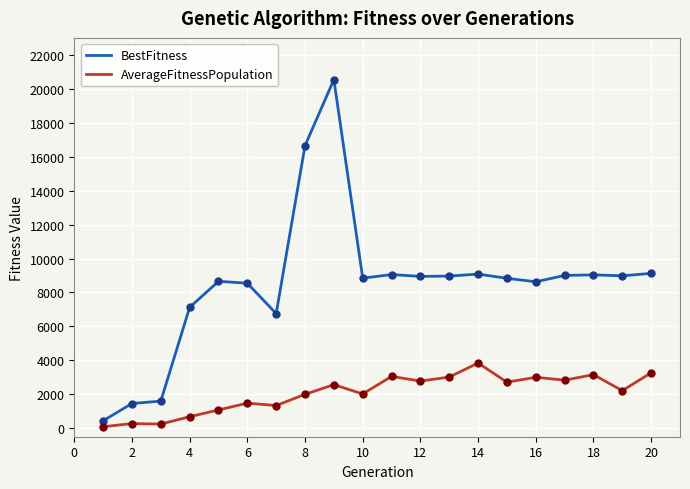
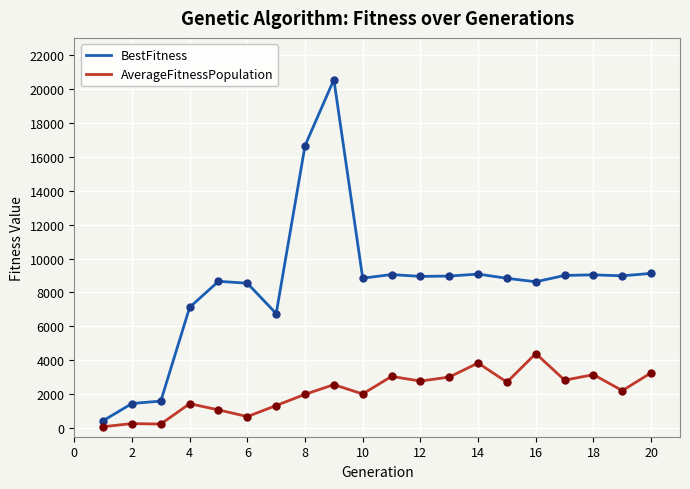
  {
    "BestFitness": {
      "2": 1500,
      "4": 7100,
      "6": 8500,
      "8": 16700,
      "10": 8800,
      "12": 8900,
      "14": 9100,
      "16": 8600,
      "18": 9000,
      "20": 9100
    },
    "AverageFitnessPopulation": {
      "2": 300,
-     "4": 700,
-     "6": 1500,
+     "4": 1400,
+     "6": 700,
      "8": 2000,
      "10": 2000,
      "12": 2800,
      "14": 3800,
-     "16": 3000,
+     "16": 4400,
      "18": 3200,
      "20": 3300
    }
  }
